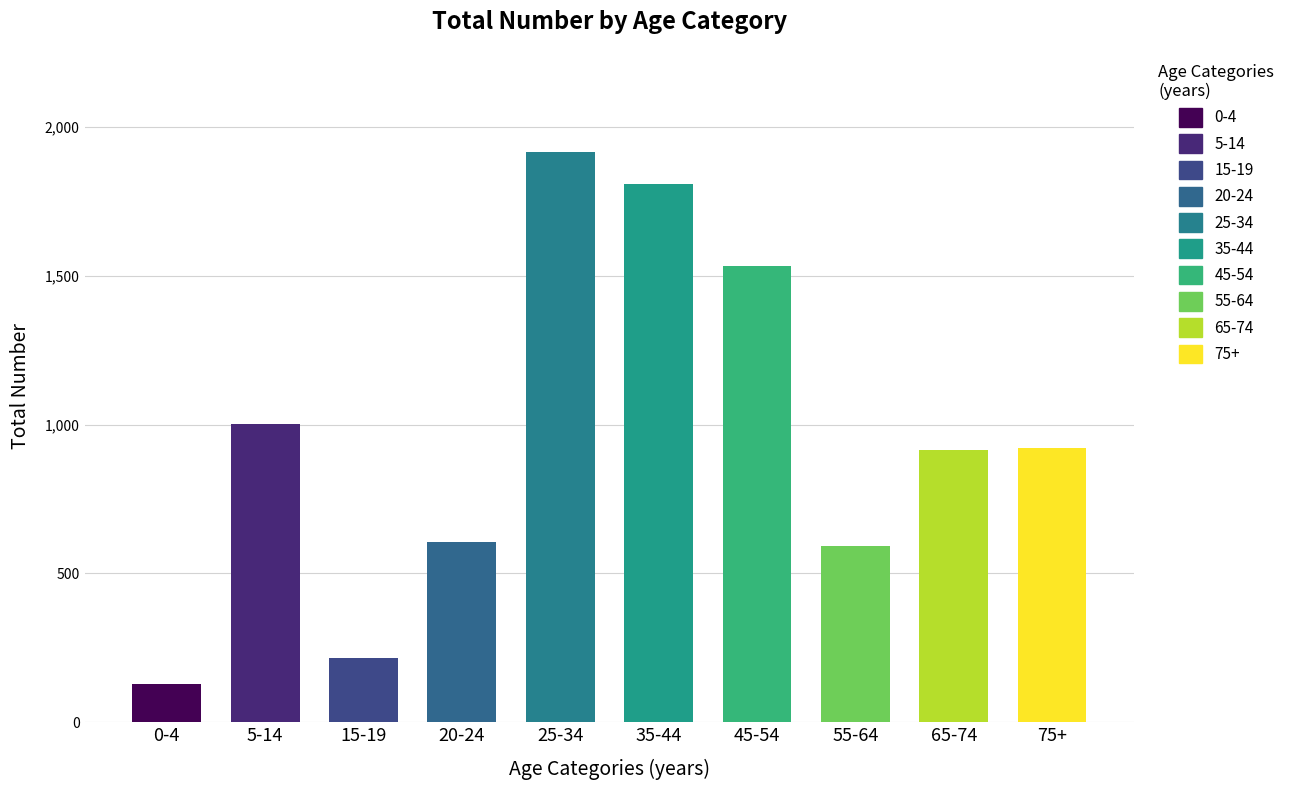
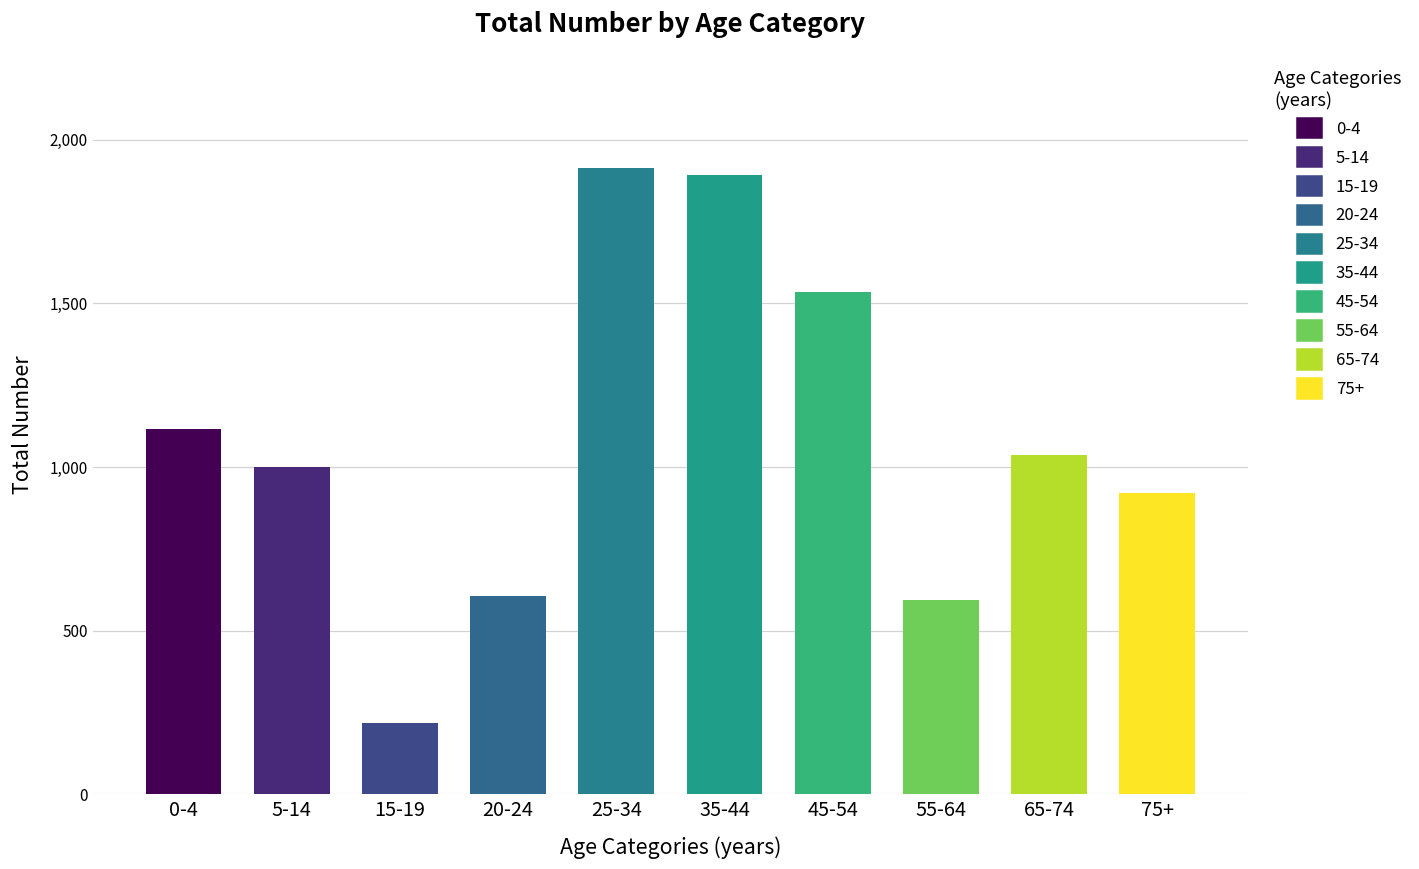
  {
-   "0-4": "130",
+   "0-4": "1,120",
    "5-14": "1,000",
    "15-19": "220",
    "20-24": "610",
    "25-34": "1,920",
-   "35-44": "1,810",
+   "35-44": "1,890",
    "45-54": "1,530",
    "55-64": "590",
-   "65-74": "910",
+   "65-74": "1,040",
    "75+": "920"
  }
